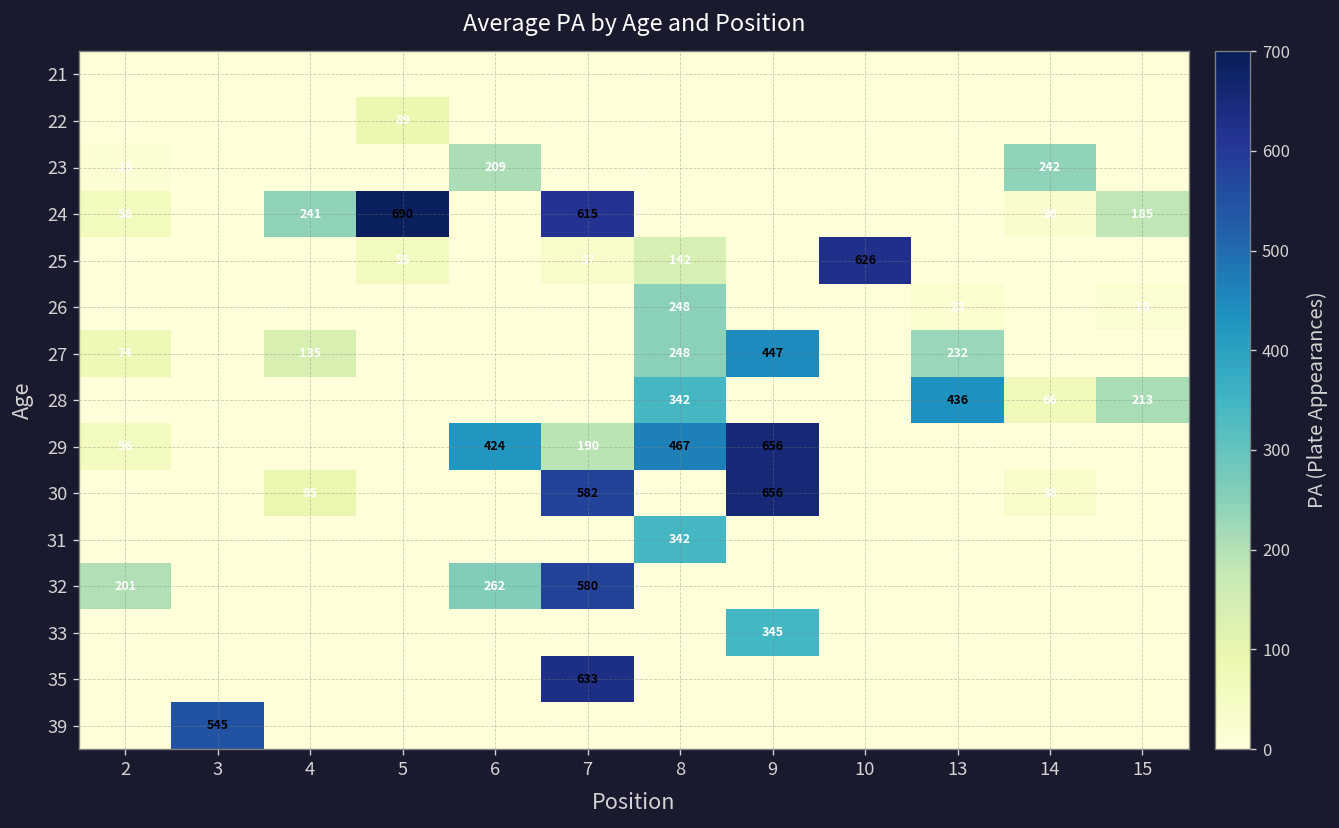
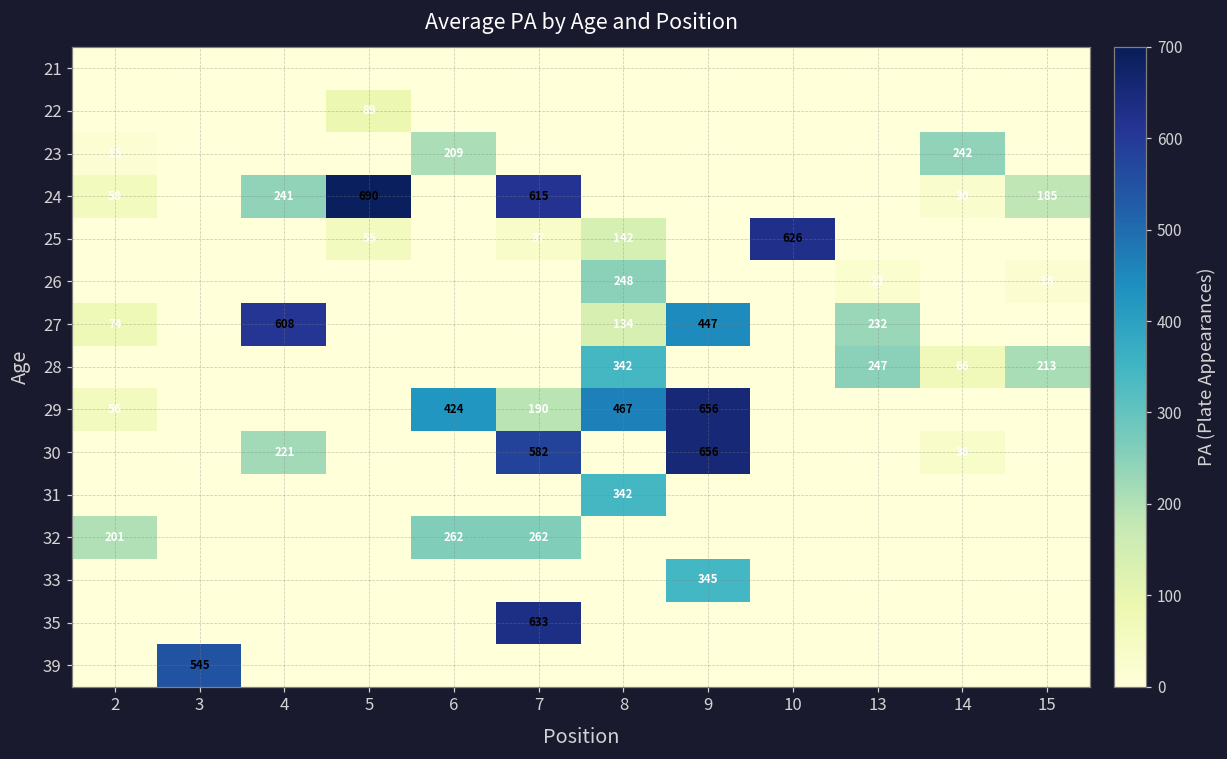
  {
    "22": {
      "5": 89
    },
    "23": {
      "6": 209,
      "14": 242
    },
    "24": {
      "2": 58,
      "4": 241,
      "5": 690,
      "7": 615,
      "14": 30,
      "15": 185
    },
    "25": {
      "5": 55,
      "7": 37,
      "8": 142,
      "10": 626
    },
    "26": {
      "8": 248,
      "13": 23
    },
    "27": {
      "2": 74,
-     "4": 135,
-     "8": 248,
+     "4": 608,
+     "8": 134,
      "9": 447,
      "13": 232
    },
    "28": {
      "8": 342,
-     "13": 436,
+     "13": 247,
      "14": 66,
      "15": 213
    },
    "29": {
      "2": 56,
      "6": 424,
      "7": 190,
      "8": 467,
      "9": 656
    },
    "30": {
-     "4": 95,
+     "4": 221,
      "7": 582,
      "9": 656,
      "14": 38
    },
    "31": {
      "8": 342
    },
    "32": {
      "2": 201,
      "6": 262,
-     "7": 580
+     "7": 262
    },
    "33": {
      "9": 345
    },
    "35": {
      "7": 633
    },
    "39": {
      "3": 545
    }
  }
